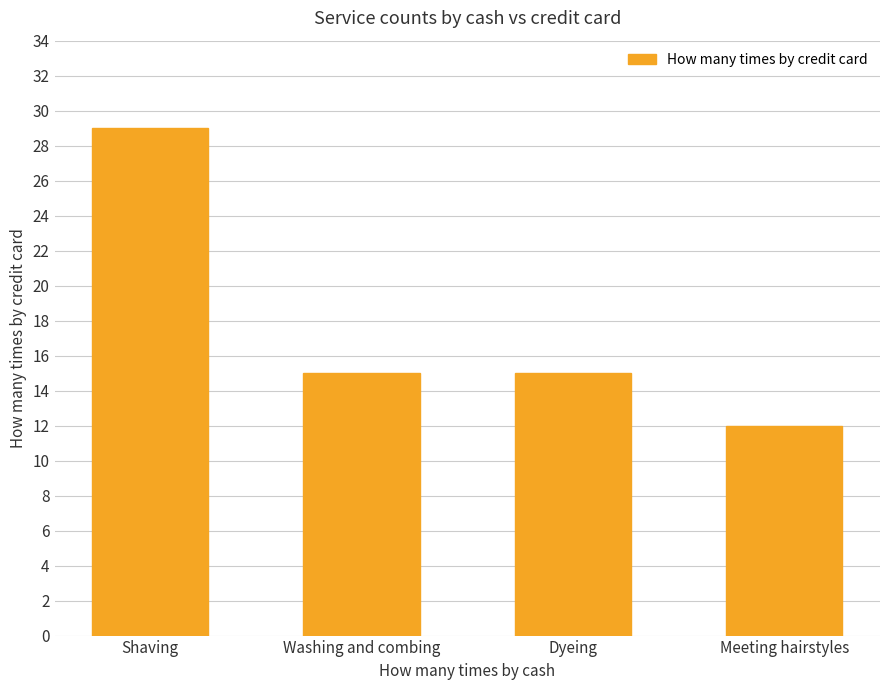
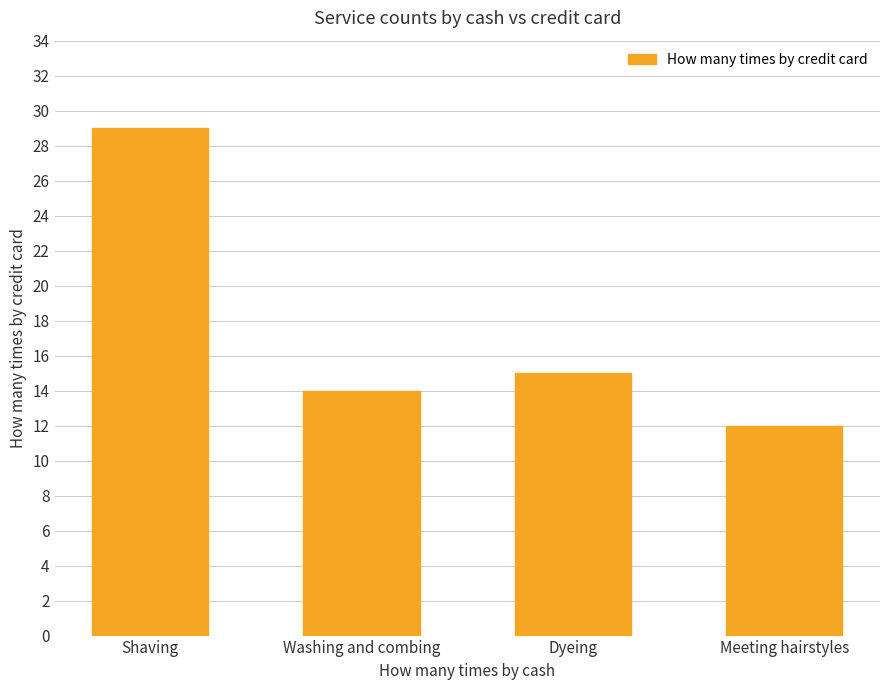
  {
    "Shaving": 29,
-   "Washing and combing": 15,
+   "Washing and combing": 14,
    "Dyeing": 15,
    "Meeting hairstyles": 12
  }
